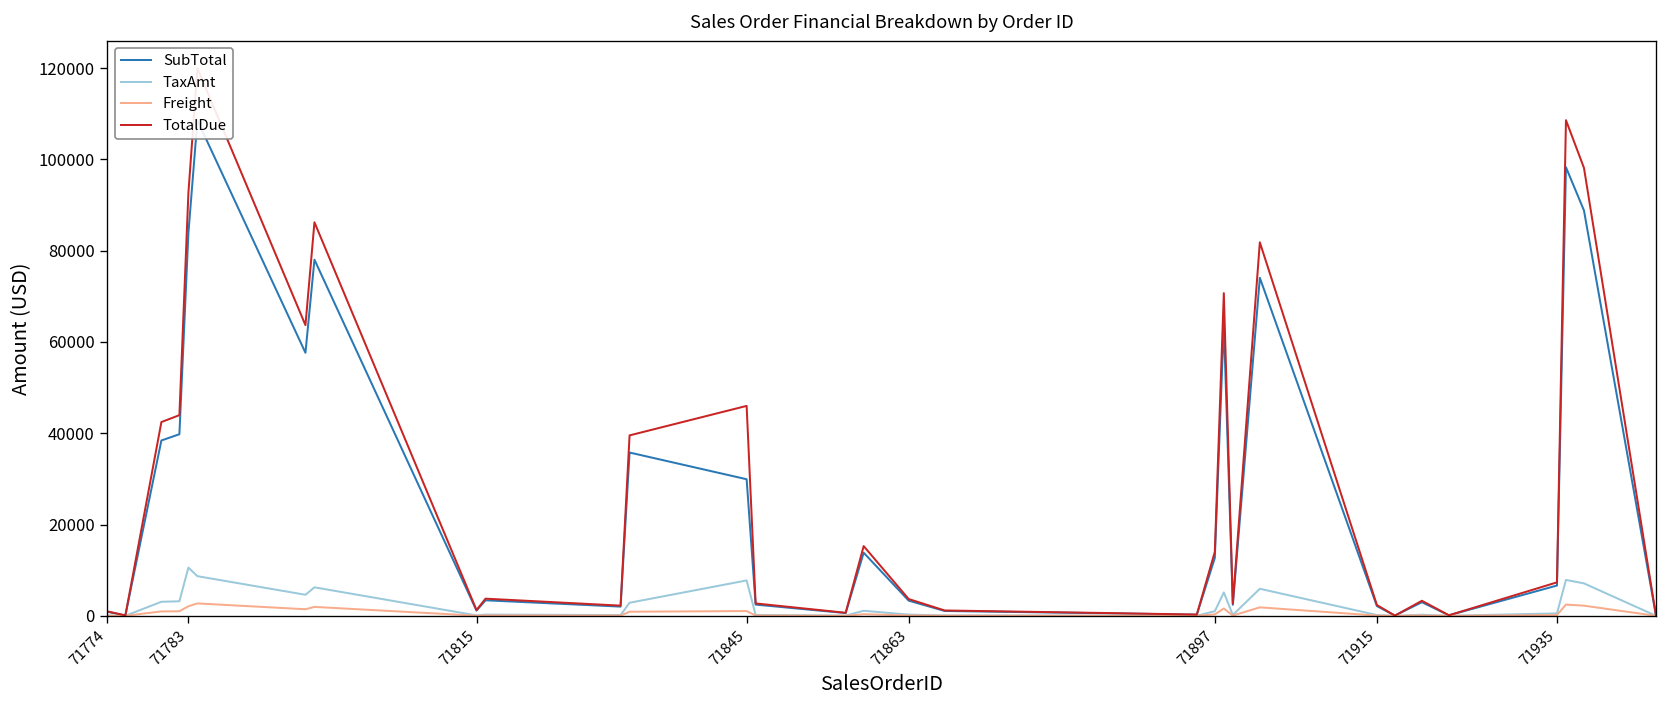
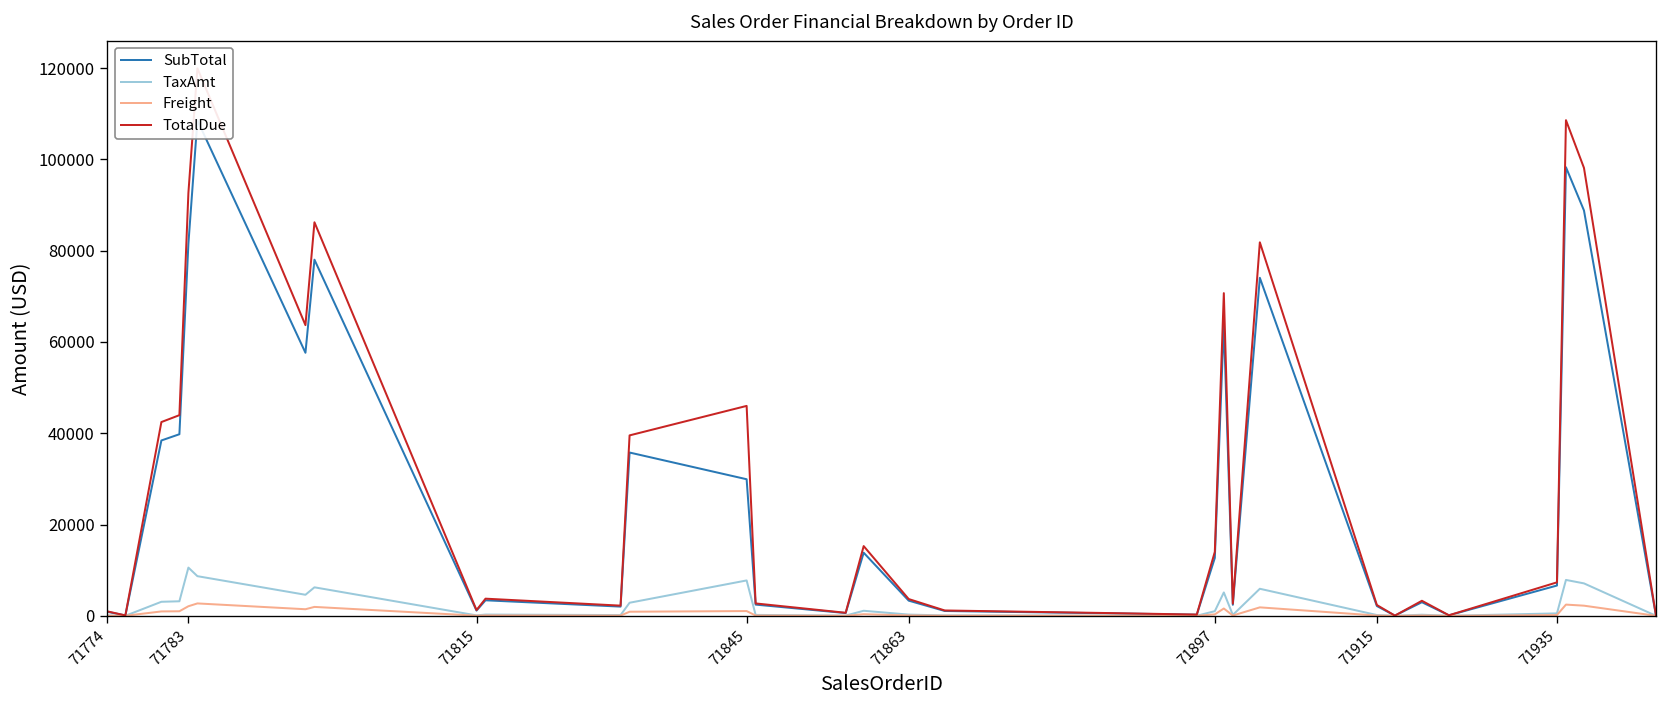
  {
    "SubTotal": {
-     "71783": 84000,
+     "71783": 82000,
      "71845": 30000,
      "71897": 13000,
      "71935": 7000
    },
    "TaxAmt": {
      "71783": 11000,
      "71845": 8000,
      "71897": 1000
    },
    "Freight": {
      "71783": 2000,
      "71845": 1000,
      "71897": 0
    },
    "TotalDue": {
      "71783": 93000,
      "71845": 46000,
      "71897": 14000,
      "71935": 7000
    }
  }
